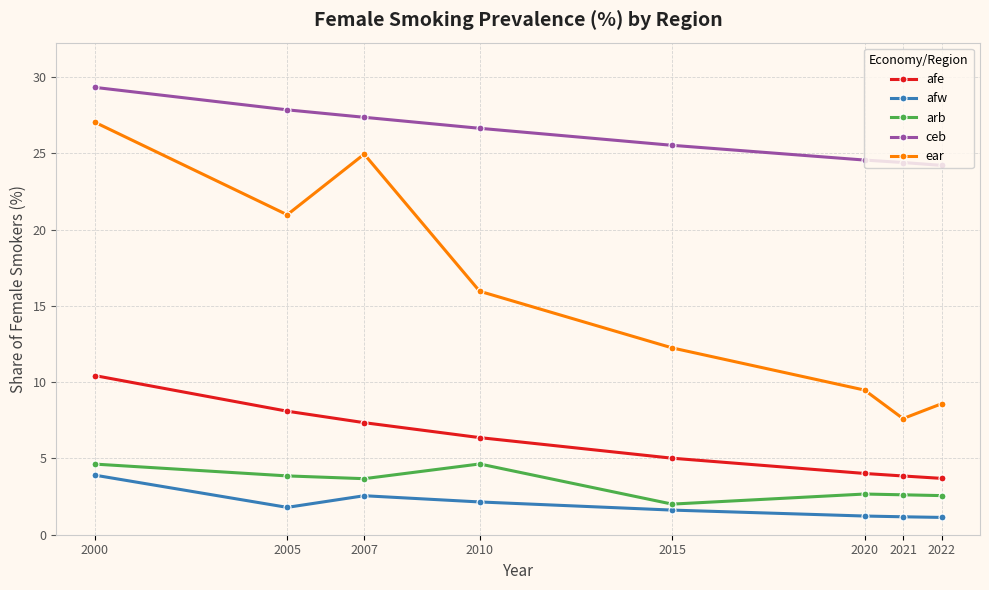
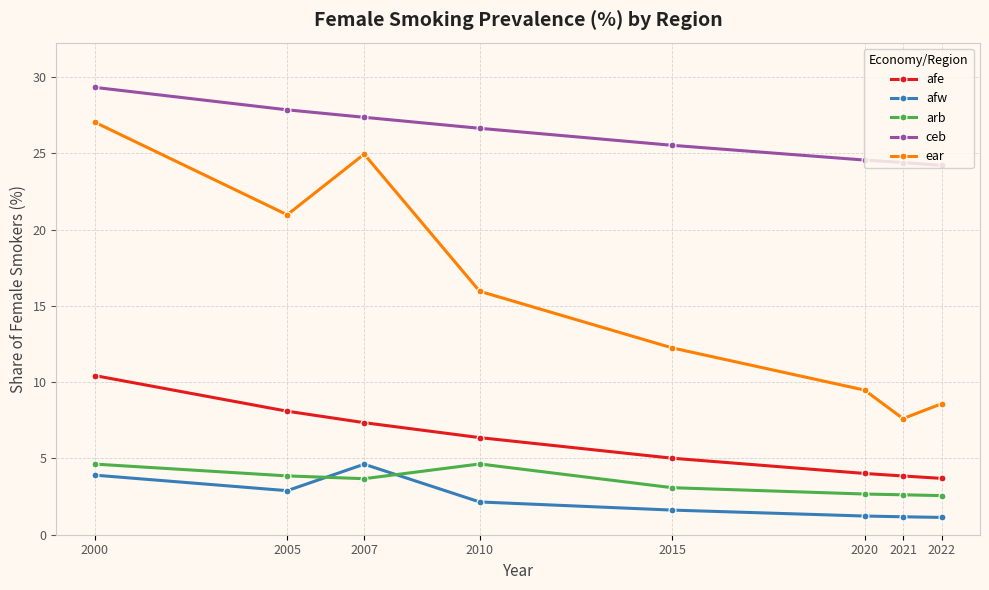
  {
    "afe": {
      "2000": 10.4,
      "2005": 8.1,
      "2007": 7.3,
      "2010": 6.4,
      "2015": 5.0,
      "2020": 4.0,
      "2021": 3.9,
      "2022": 3.7
    },
    "afw": {
      "2000": 3.9,
-     "2005": 1.8,
-     "2007": 2.6,
+     "2005": 2.9,
+     "2007": 4.6,
      "2010": 2.1,
      "2015": 1.6,
      "2020": 1.2,
      "2021": 1.2,
      "2022": 1.1
    },
    "arb": {
      "2000": 4.6,
      "2005": 3.9,
      "2007": 3.7,
      "2010": 4.6,
-     "2015": 2.0,
+     "2015": 3.1,
      "2020": 2.7,
      "2021": 2.6,
      "2022": 2.6
    },
    "ceb": {
      "2000": 29.3,
      "2005": 27.9,
      "2007": 27.4,
      "2010": 26.7,
      "2015": 25.5
    },
    "ear": {
      "2000": 27.1,
      "2005": 21.0,
      "2007": 25.0,
      "2010": 16.0,
      "2015": 12.3,
      "2020": 9.5,
      "2021": 7.6,
      "2022": 8.6
    }
  }
